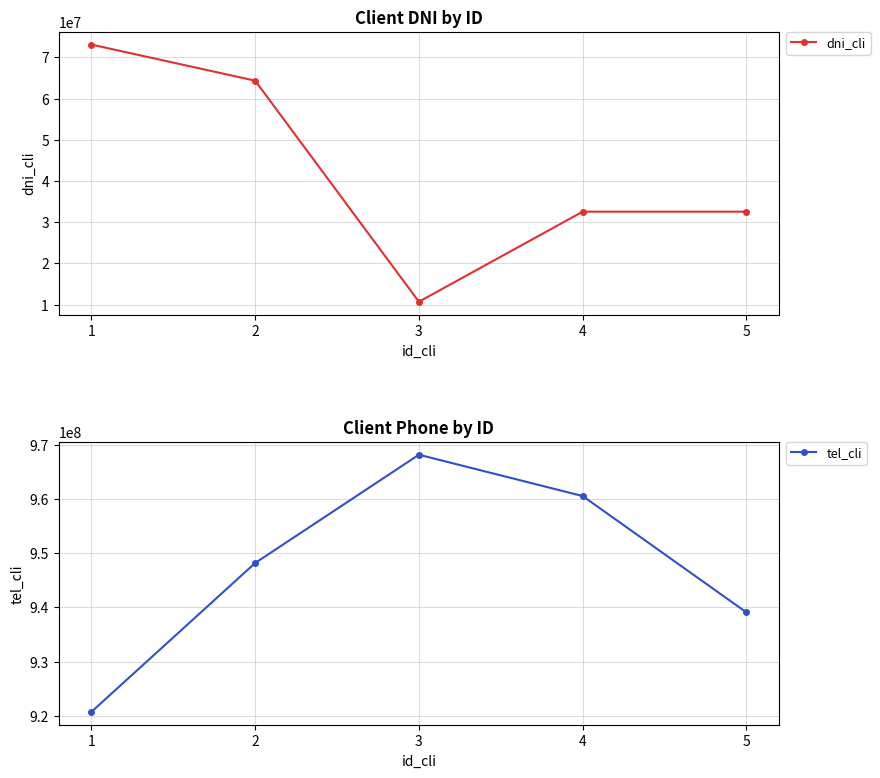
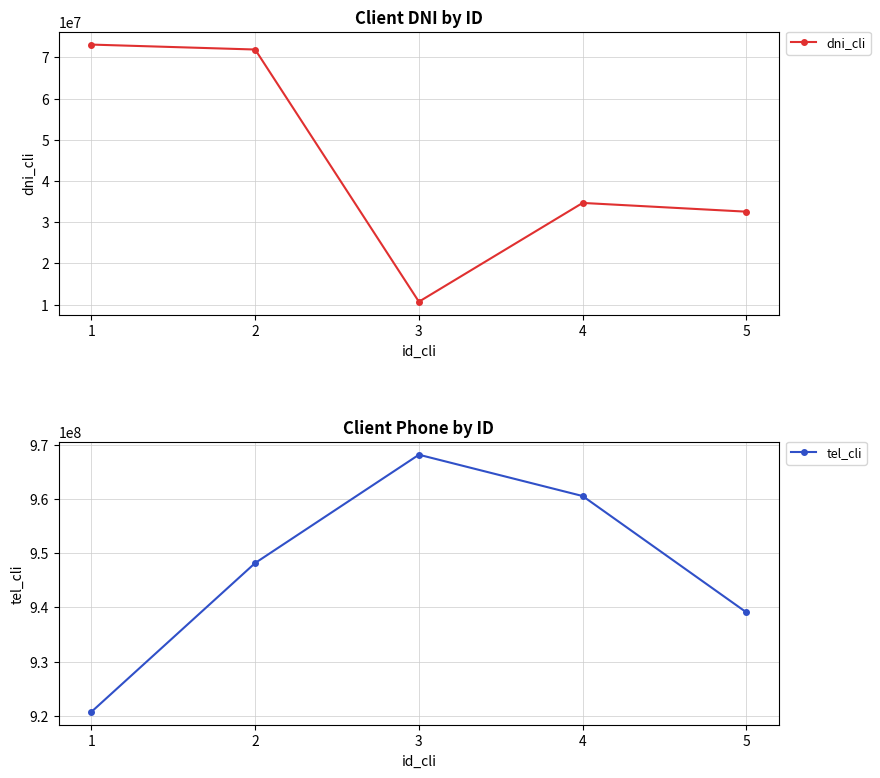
  {
    "Client DNI by ID": {
      "1": 73000000,
-     "2": 64000000,
+     "2": 72000000,
      "3": 11000000,
-     "4": 33000000,
+     "4": 35000000,
      "5": 33000000
    },
    "Client Phone by ID": {
      "1": 921000000,
      "2": 948000000,
      "3": 968000000,
      "4": 961000000,
      "5": 939000000
    }
  }
